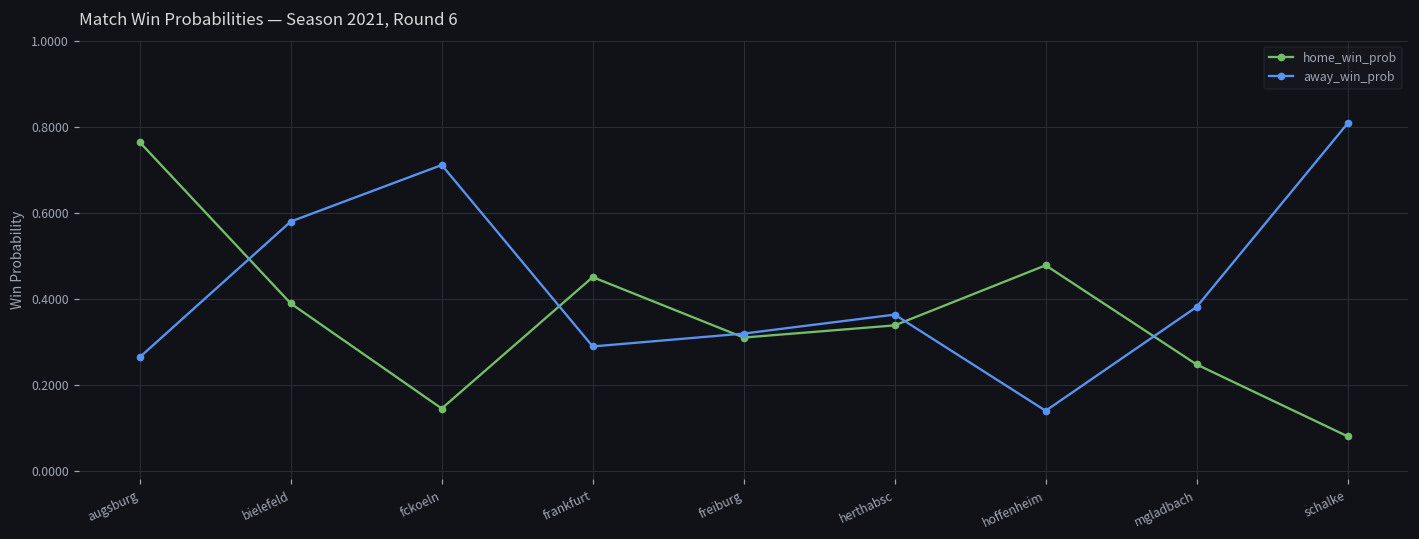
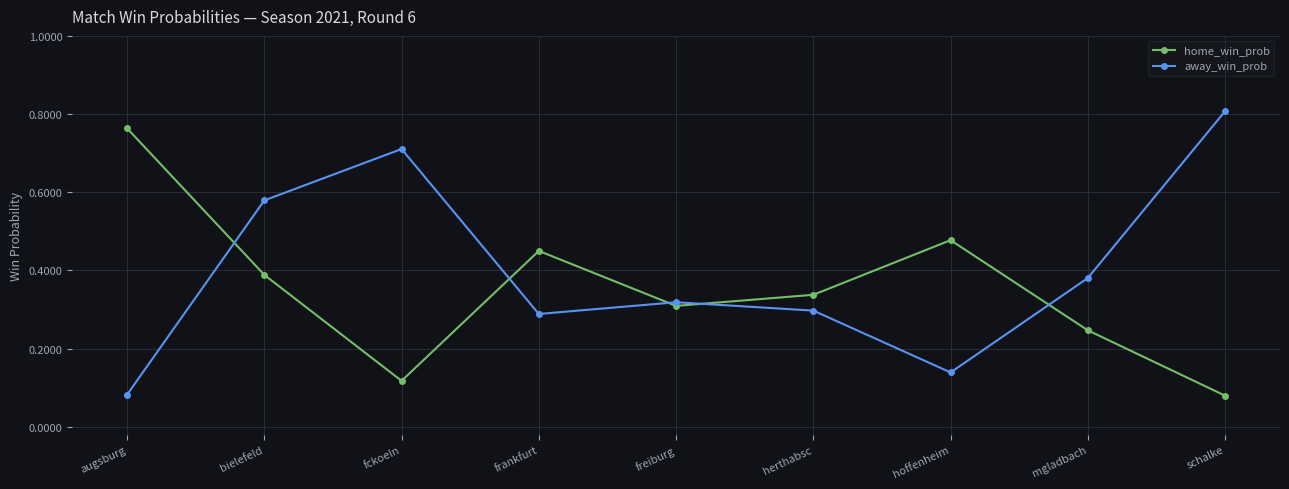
  {
    "home_win_prob": {
      "augsburg": 0.76,
      "bielefeld": 0.39,
-     "fckoeln": 0.14,
+     "fckoeln": 0.12,
      "frankfurt": 0.45,
      "freiburg": 0.31,
      "herthabsc": 0.34,
      "hoffenheim": 0.48,
      "mgladbach": 0.25,
      "schalke": 0.08
    },
    "away_win_prob": {
-     "augsburg": 0.26,
+     "augsburg": 0.08,
      "bielefeld": 0.58,
      "fckoeln": 0.71,
      "frankfurt": 0.29,
      "freiburg": 0.32,
-     "herthabsc": 0.36,
+     "herthabsc": 0.30,
      "hoffenheim": 0.14,
      "mgladbach": 0.38,
      "schalke": 0.81
    }
  }
